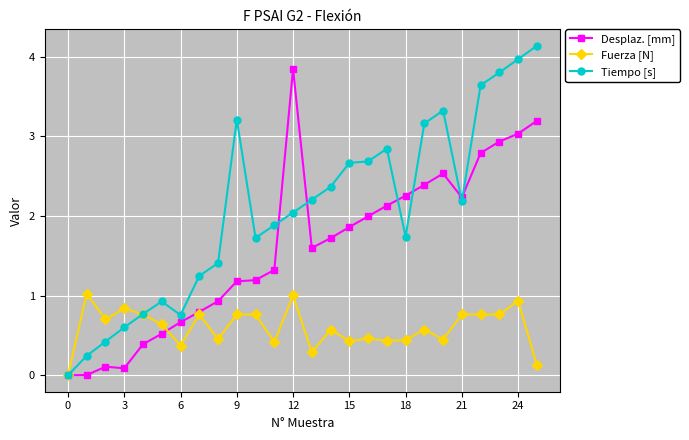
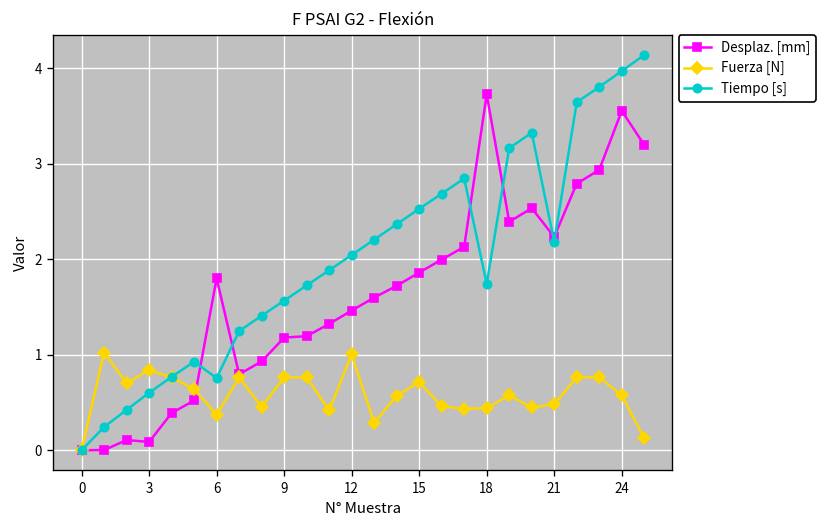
  {
    "Desplaz. [mm]": {
      "3": 0.1,
-     "6": 0.7,
+     "6": 1.8,
      "9": 1.2,
-     "12": 3.8,
+     "12": 1.5,
      "15": 1.9,
-     "18": 2.3,
+     "18": 3.7,
      "21": 2.2,
-     "24": 3.0
+     "24": 3.6
    },
    "Fuerza [N]": {
      "3": 0.8,
      "6": 0.4,
      "9": 0.8,
      "12": 1.0,
-     "15": 0.4,
+     "15": 0.7,
      "18": 0.4,
-     "21": 0.8,
-     "24": 0.9
+     "21": 0.5,
+     "24": 0.6
    },
    "Tiempo [s]": {
      "3": 0.6,
      "6": 0.8,
-     "9": 3.2,
+     "9": 1.6,
      "12": 2.0,
-     "15": 2.7,
+     "15": 2.5,
      "18": 1.7,
      "21": 2.2,
      "24": 4.0
    }
  }
